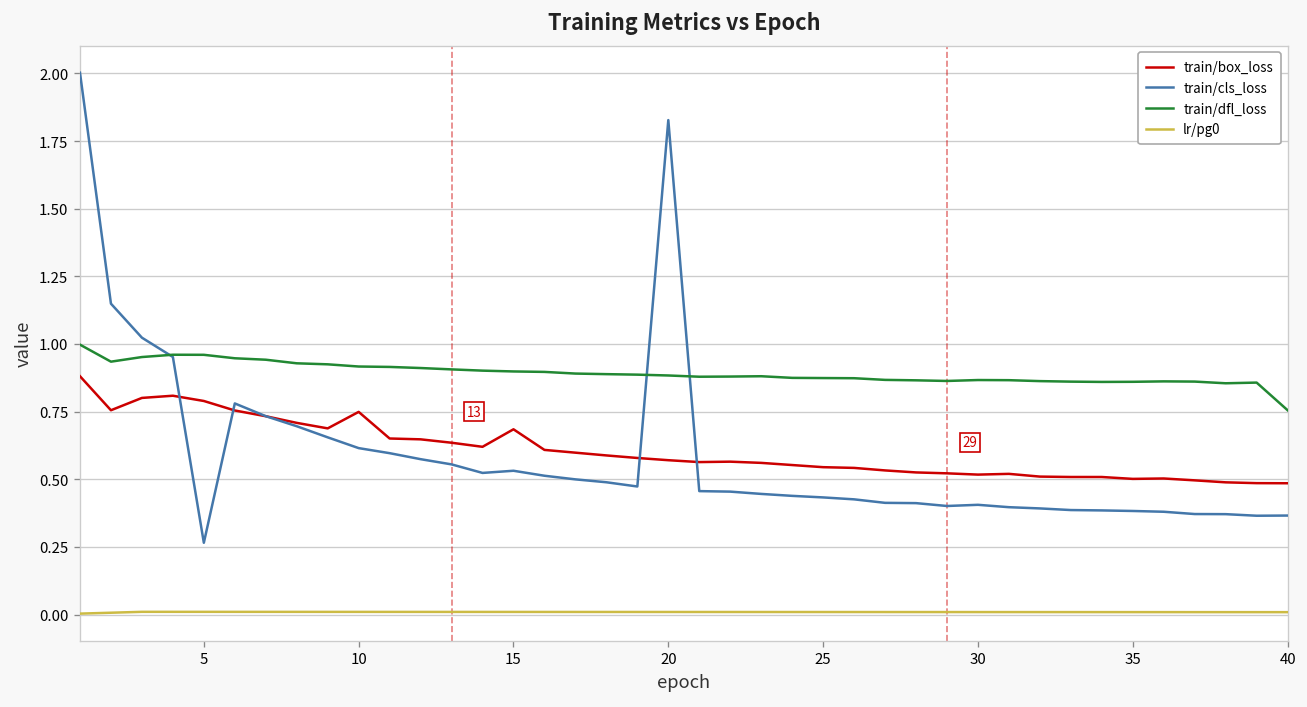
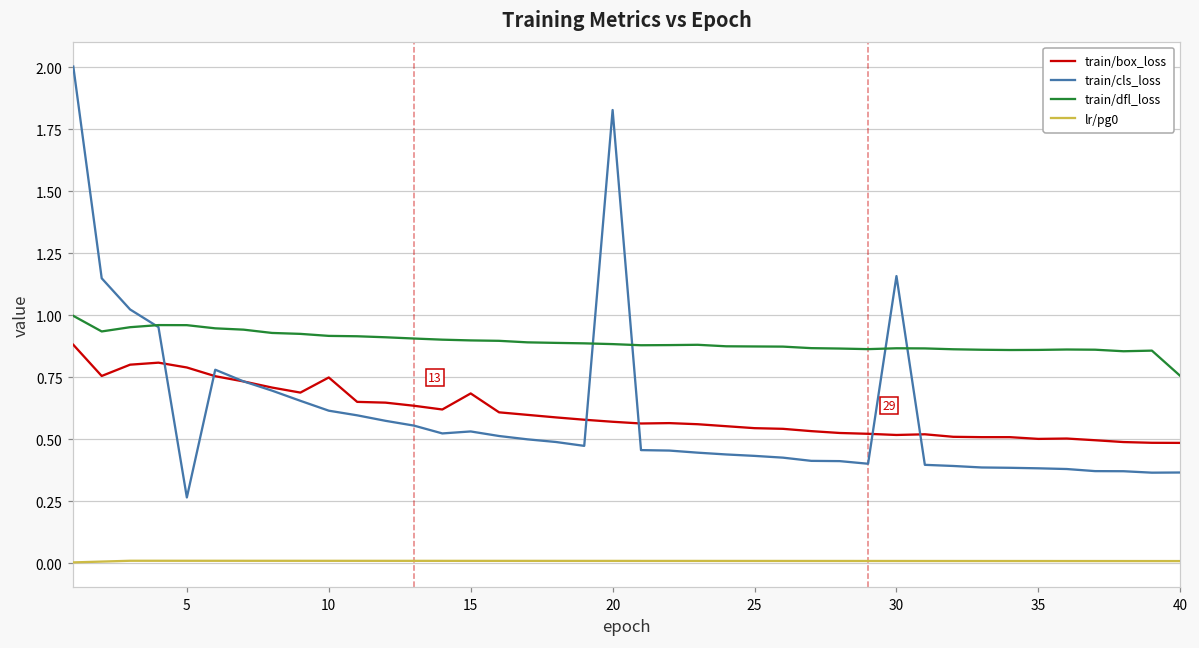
  {
    "train/box_loss": {
      "5": 0.79,
      "10": 0.75,
      "15": 0.68,
      "20": 0.57,
      "25": 0.54,
      "35": 0.50,
      "40": 0.49
    },
    "train/cls_loss": {
      "5": 0.27,
      "10": 0.62,
      "15": 0.53,
      "20": 1.83,
      "25": 0.43,
-     "30": 0.41,
+     "30": 1.16,
      "35": 0.38,
      "40": 0.37
    },
    "train/dfl_loss": {
      "5": 0.96,
      "10": 0.92,
      "15": 0.90,
      "20": 0.88,
      "25": 0.87,
      "30": 0.87,
      "35": 0.86,
      "40": 0.76
    },
    "lr/pg0": {
      "5": 0.01,
      "10": 0.01,
      "15": 0.01,
      "20": 0.01,
      "25": 0.01,
      "30": 0.01,
      "35": 0.01,
      "40": 0.01
    }
  }
